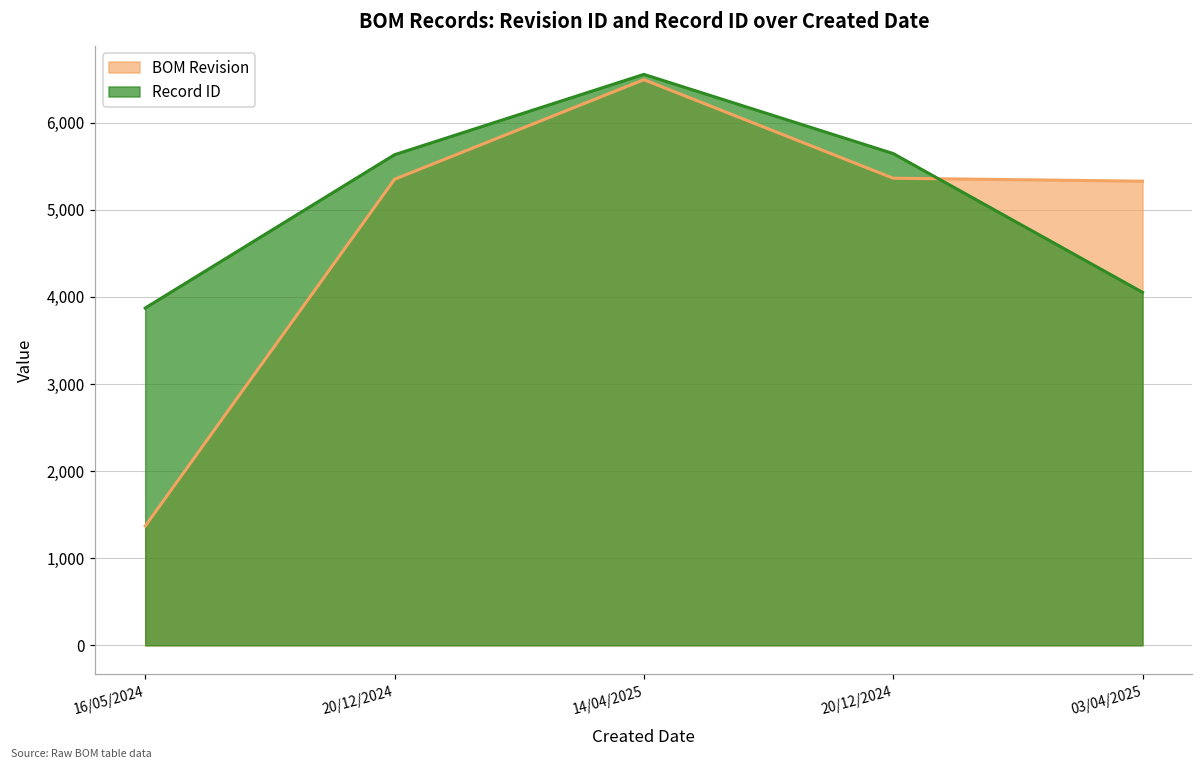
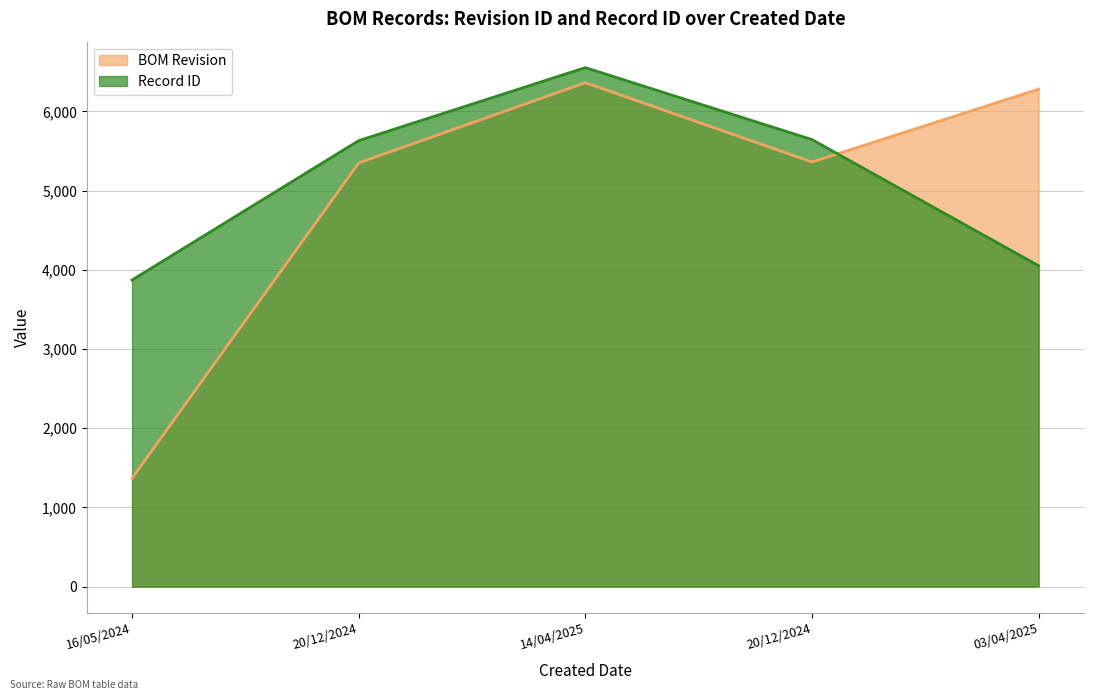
  {
    "BOM Revision": {
      "16/05/2024": "1,400",
-     "14/04/2025": "6,500",
-     "03/04/2025": "5,300"
+     "14/04/2025": "6,400",
+     "03/04/2025": "6,300"
    },
    "Record ID": {
      "16/05/2024": "3,900",
      "14/04/2025": "6,600",
      "03/04/2025": "4,100"
    }
  }
